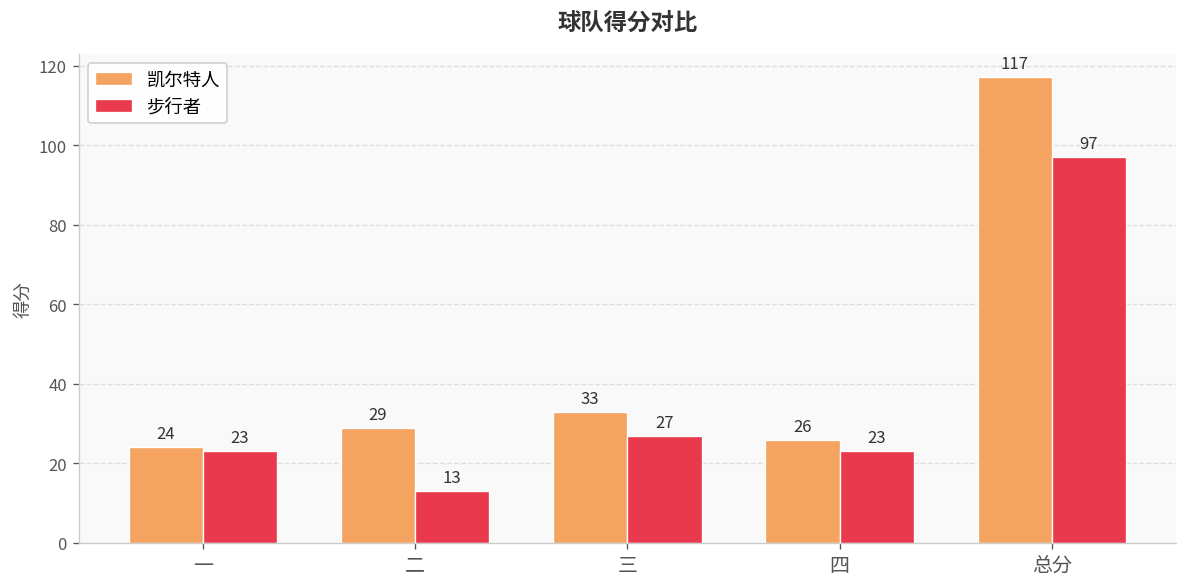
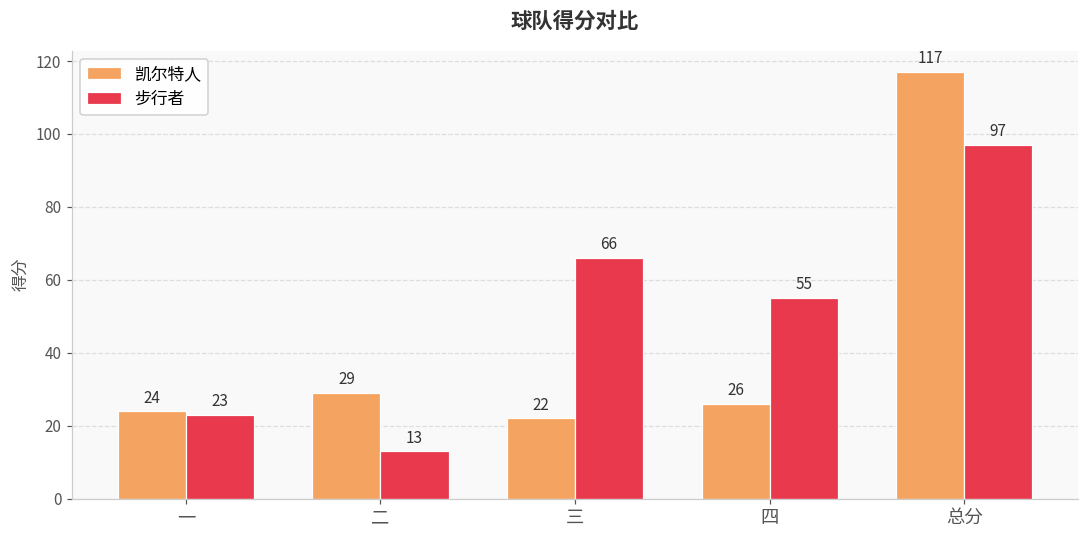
  {
    "凯尔特人": {
      "一": 24,
      "二": 29,
-     "三": 33,
+     "三": 22,
      "四": 26,
      "总分": 117
    },
    "步行者": {
      "一": 23,
      "二": 13,
-     "三": 27,
-     "四": 23,
+     "三": 66,
+     "四": 55,
      "总分": 97
    }
  }
